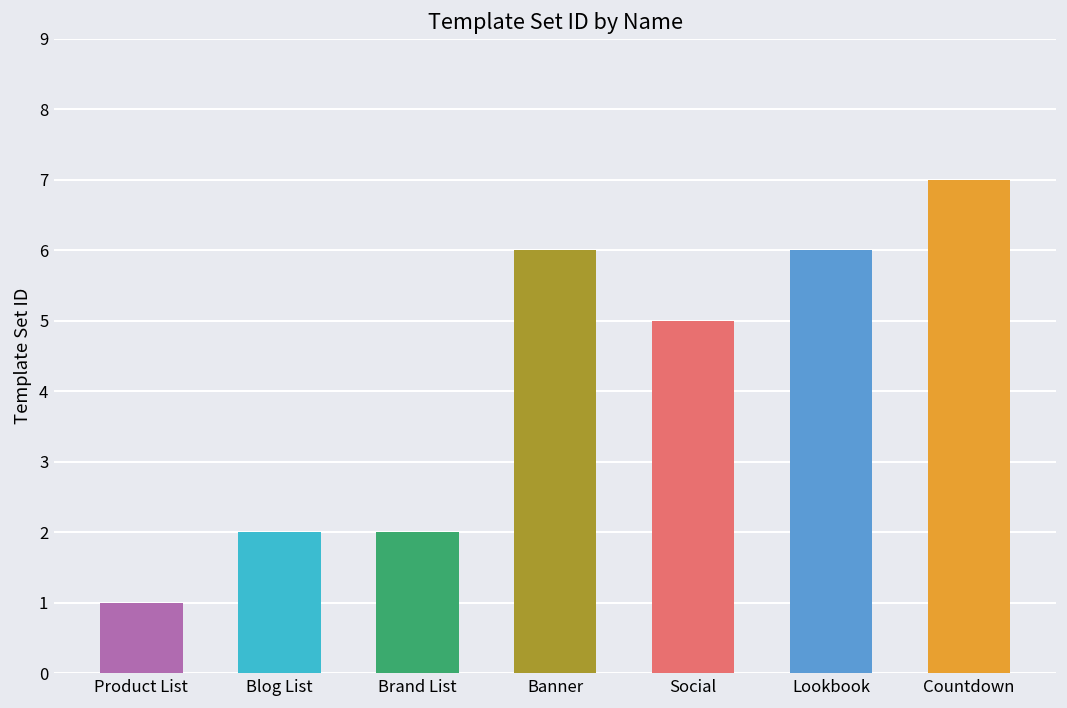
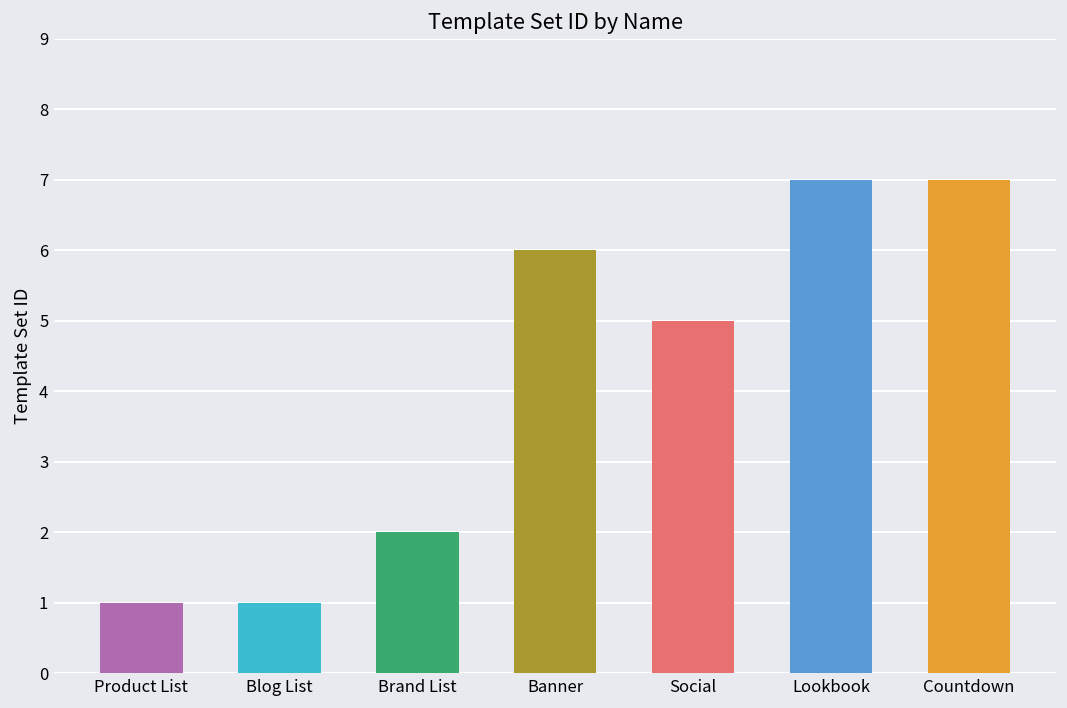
  {
    "Product List": 1,
-   "Blog List": 2,
+   "Blog List": 1,
    "Brand List": 2,
    "Banner": 6,
    "Social": 5,
-   "Lookbook": 6,
+   "Lookbook": 7,
    "Countdown": 7
  }
